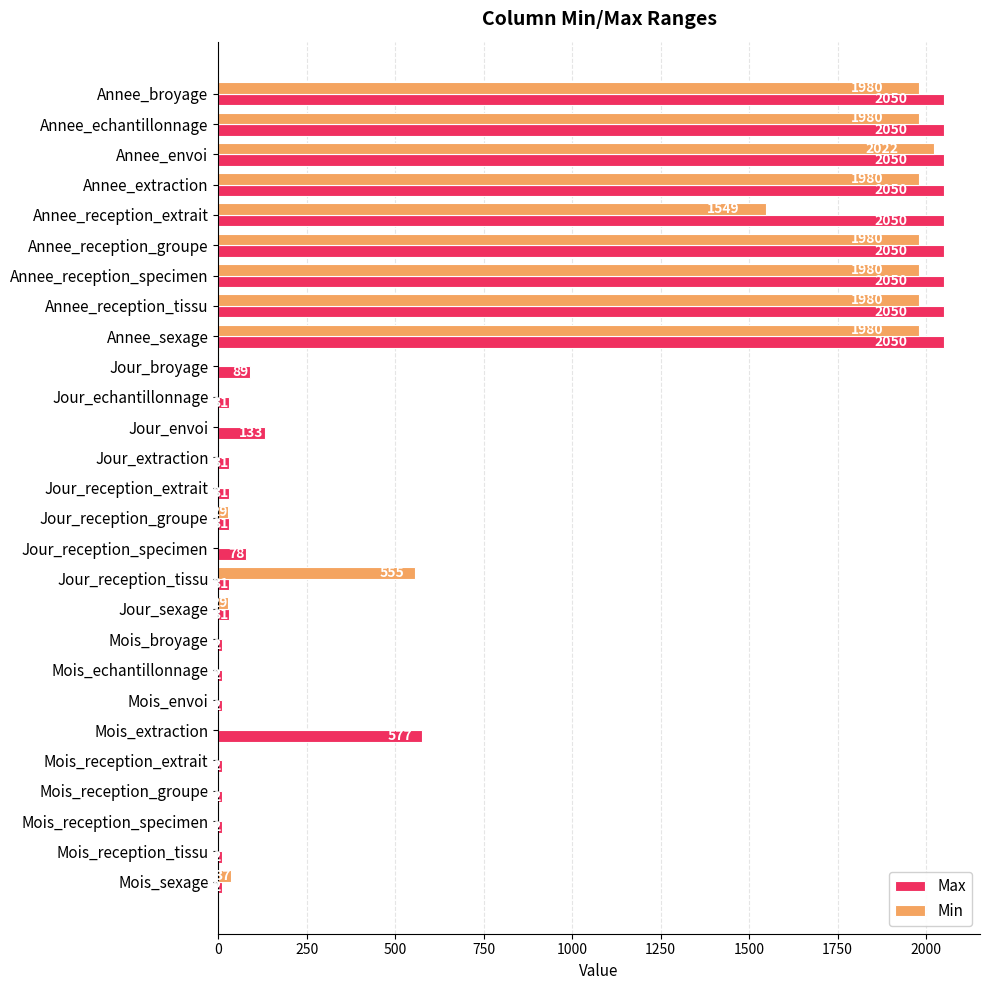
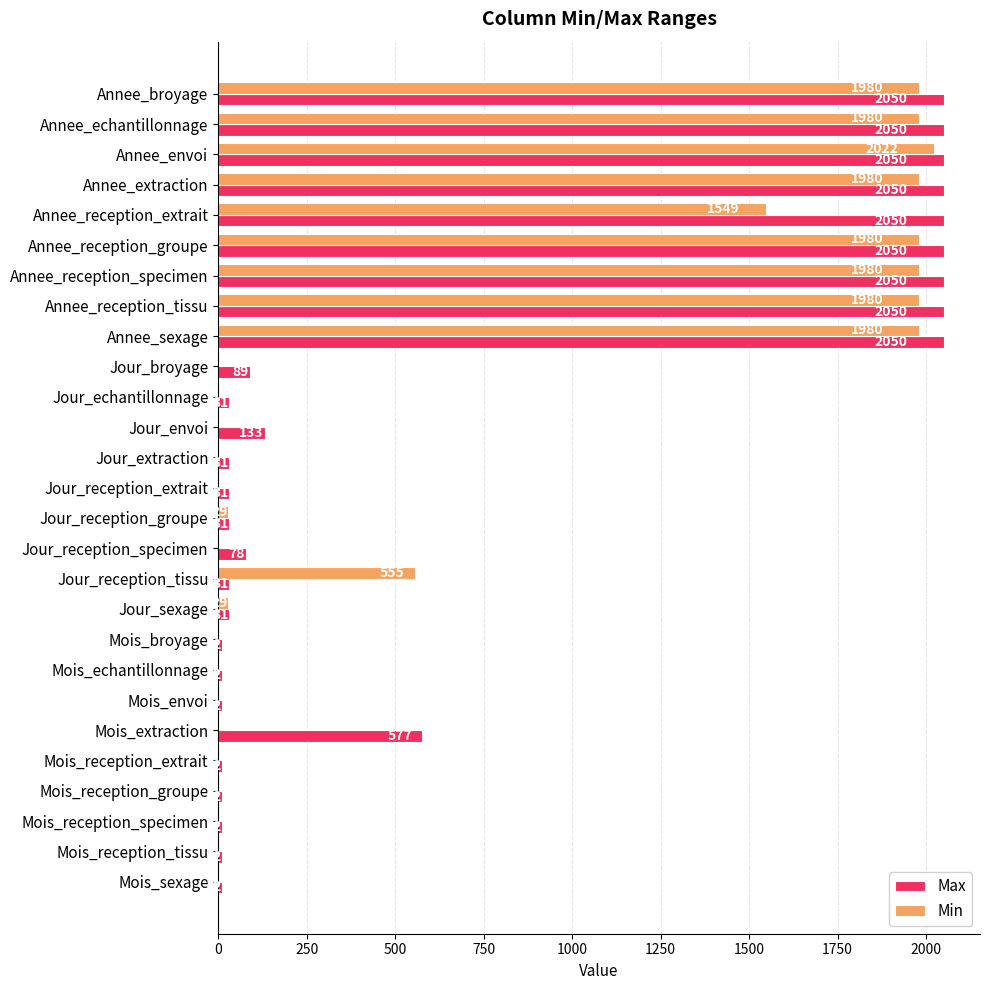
  {
    "Max": {
      "Annee_broyage": 2050,
      "Annee_echantillonnage": 2050,
      "Annee_envoi": 2050,
      "Annee_extraction": 2050,
      "Annee_reception_extrait": 2050,
      "Annee_reception_groupe": 2050,
      "Annee_reception_specimen": 2050,
      "Annee_reception_tissu": 2050,
      "Annee_sexage": 2050,
      "Jour_broyage": 89,
      "Jour_envoi": 133,
      "Jour_reception_groupe": 31,
      "Jour_reception_specimen": 78,
      "Mois_extraction": 577
    },
    "Min": {
      "Jour_reception_groupe": 30,
      "Jour_sexage": 30,
-     "Mois_sexage": 40
+     "Mois_sexage": 0
    }
  }
